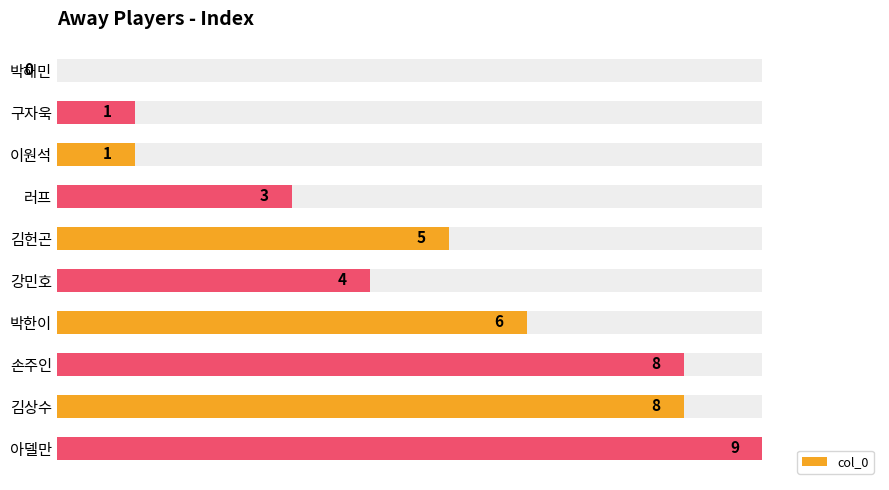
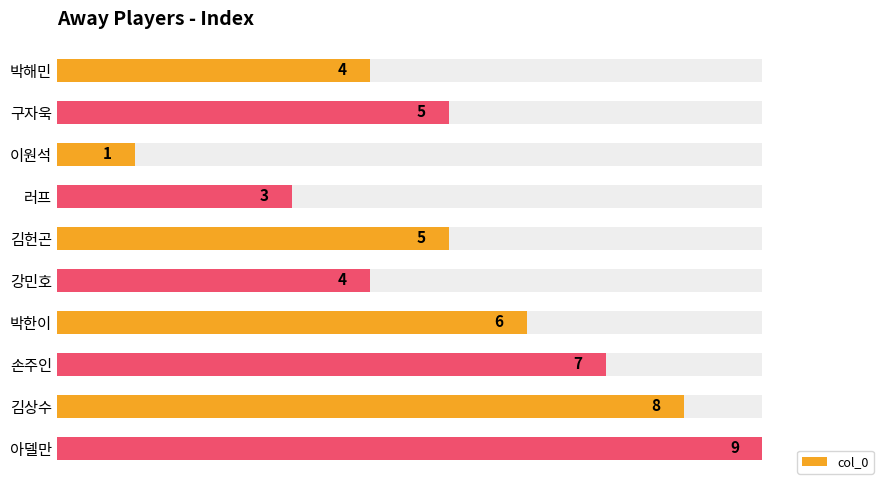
  {
    "col_0": {
-     "박해민": 0,
-     "구자욱": 1,
-     "손주인": 8,
+     "박해민": 4,
+     "구자욱": 5,
+     "손주인": 7,
      "아델만": 9
    }
  }
